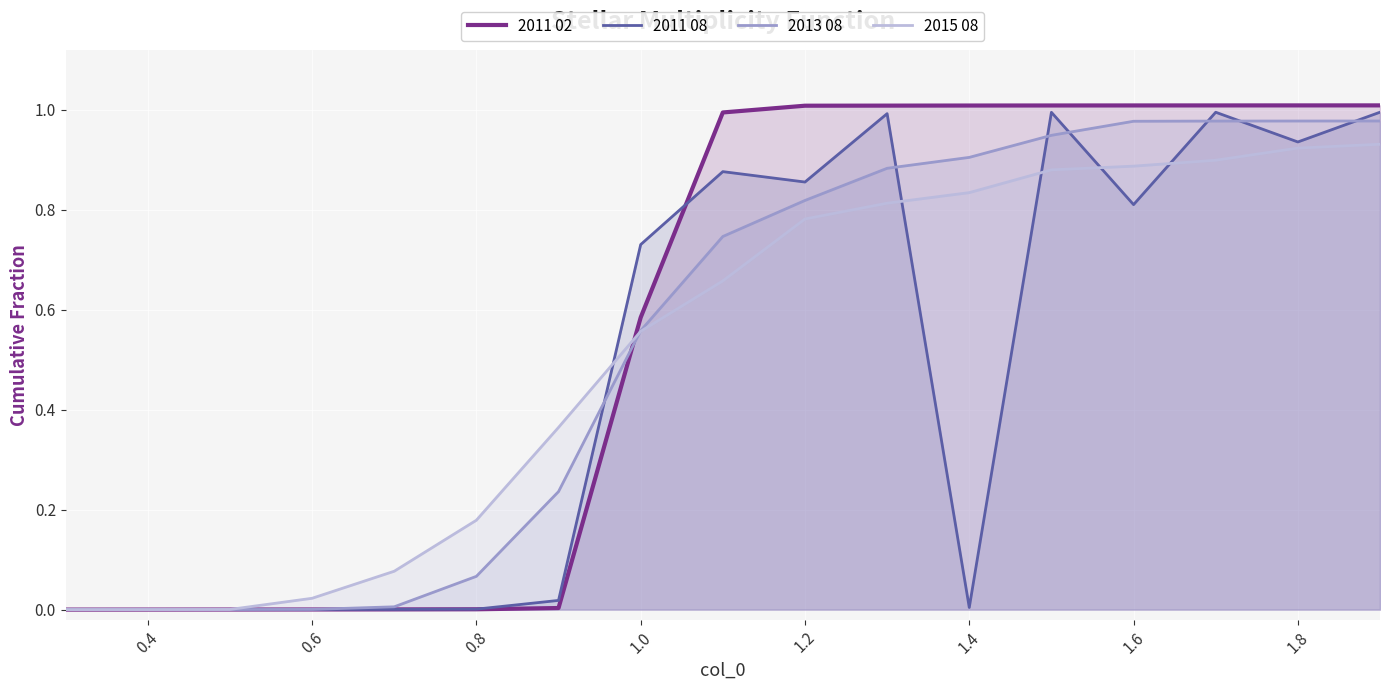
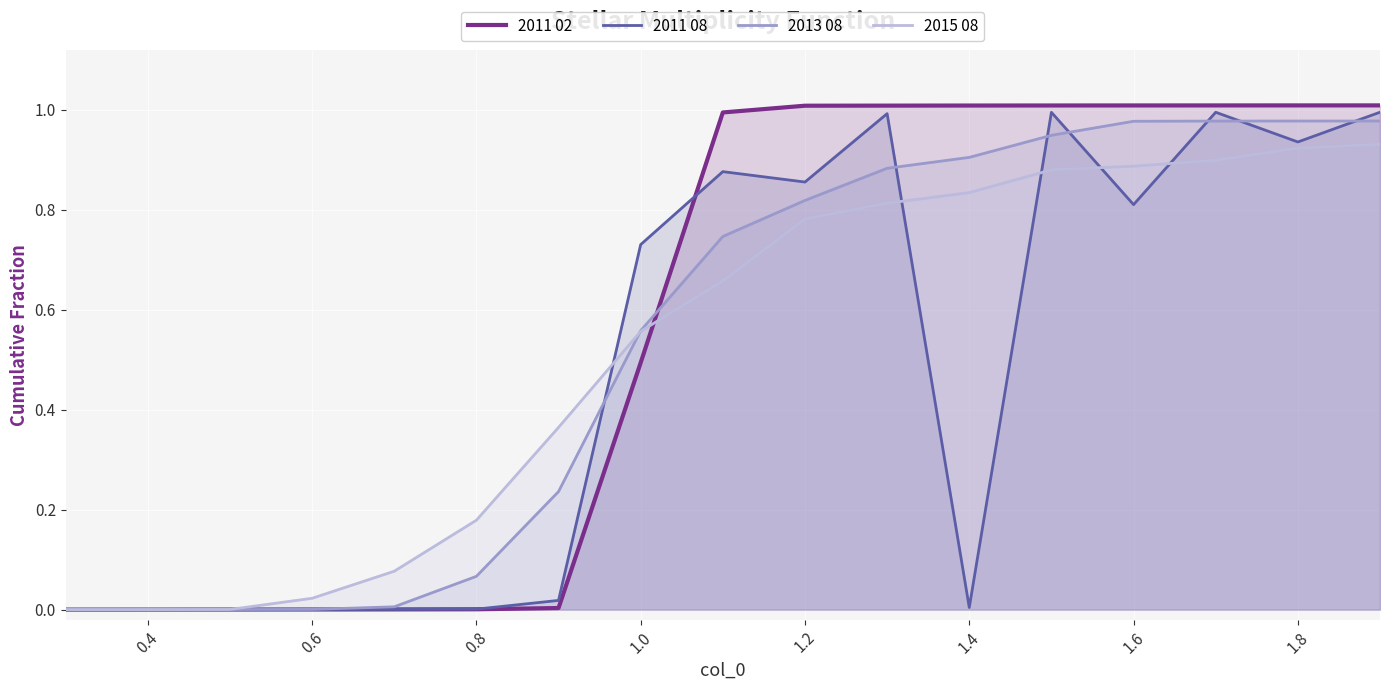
  {
    "2011 02": {
-     "1.0": 0.58,
+     "1.0": 0.49,
      "1.2": 1.01,
      "1.4": 1.01,
      "1.6": 1.01,
      "1.8": 1.01
    },
    "2011 08": {
      "1.0": 0.73,
      "1.2": 0.86,
      "1.4": 0.00,
      "1.6": 0.81,
      "1.8": 0.94
    }
  }
